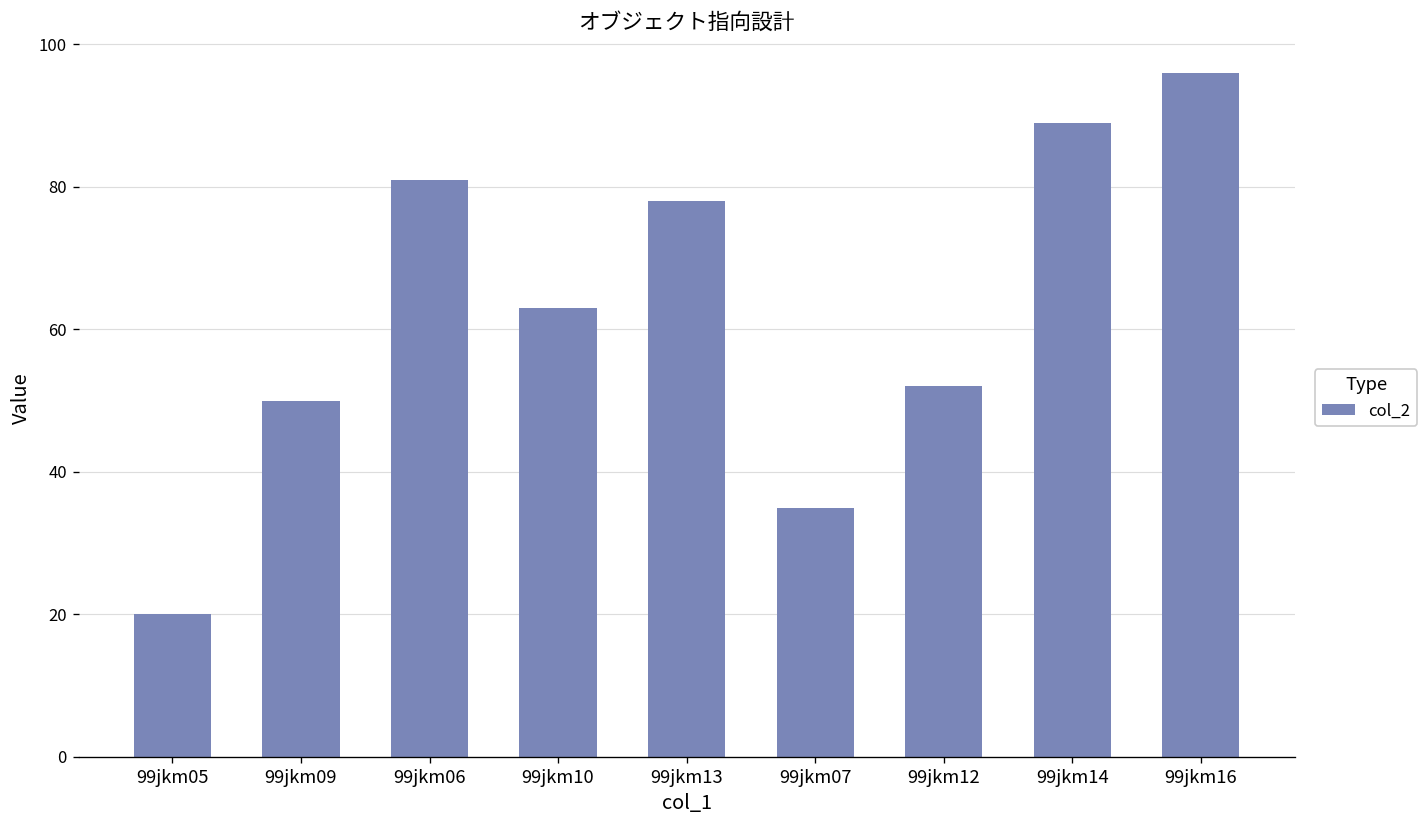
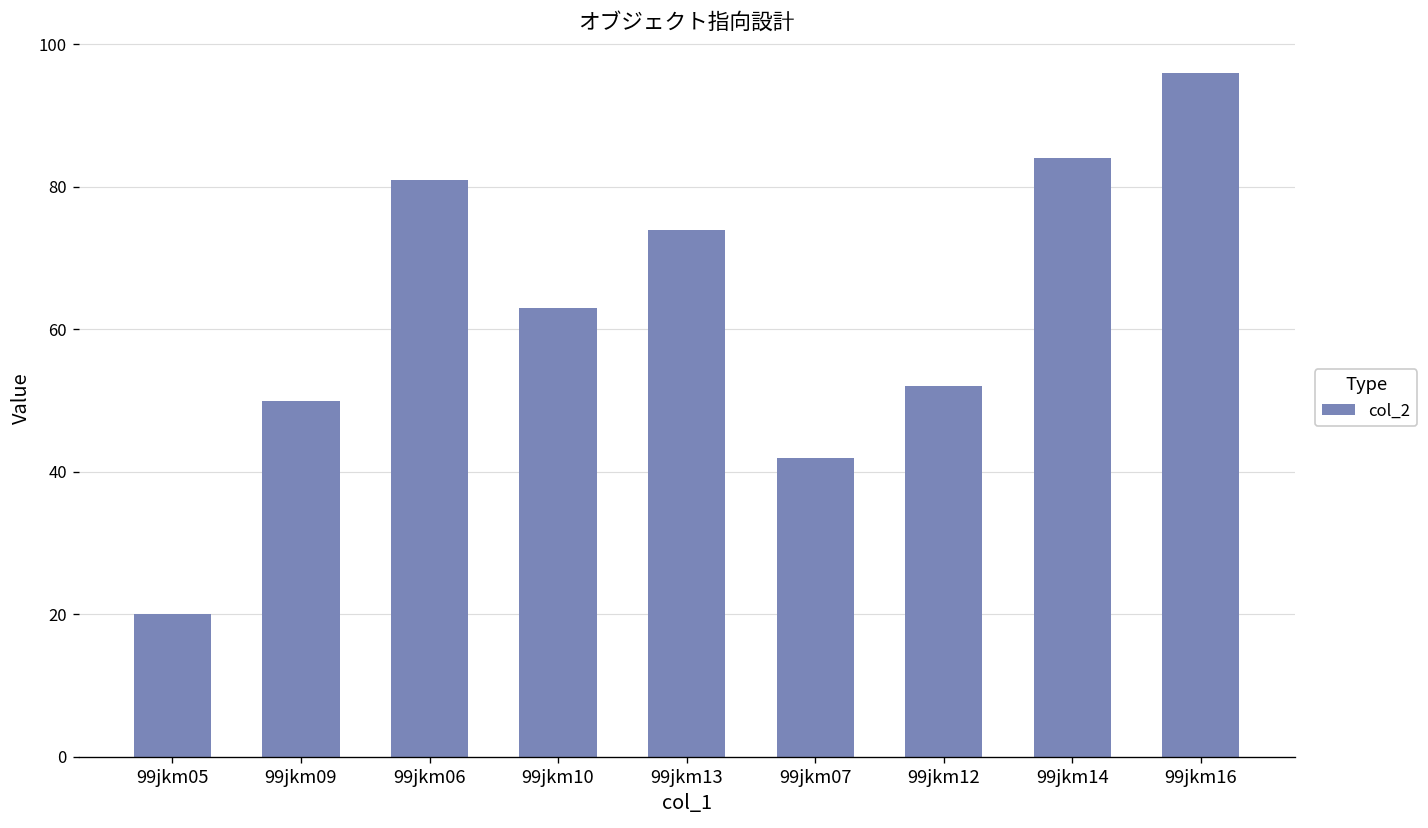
  {
    "99jkm05": 20,
    "99jkm09": 50,
    "99jkm06": 81,
    "99jkm10": 63,
-   "99jkm13": 78,
-   "99jkm07": 35,
+   "99jkm13": 74,
+   "99jkm07": 42,
    "99jkm12": 52,
-   "99jkm14": 89,
+   "99jkm14": 84,
    "99jkm16": 96
  }
